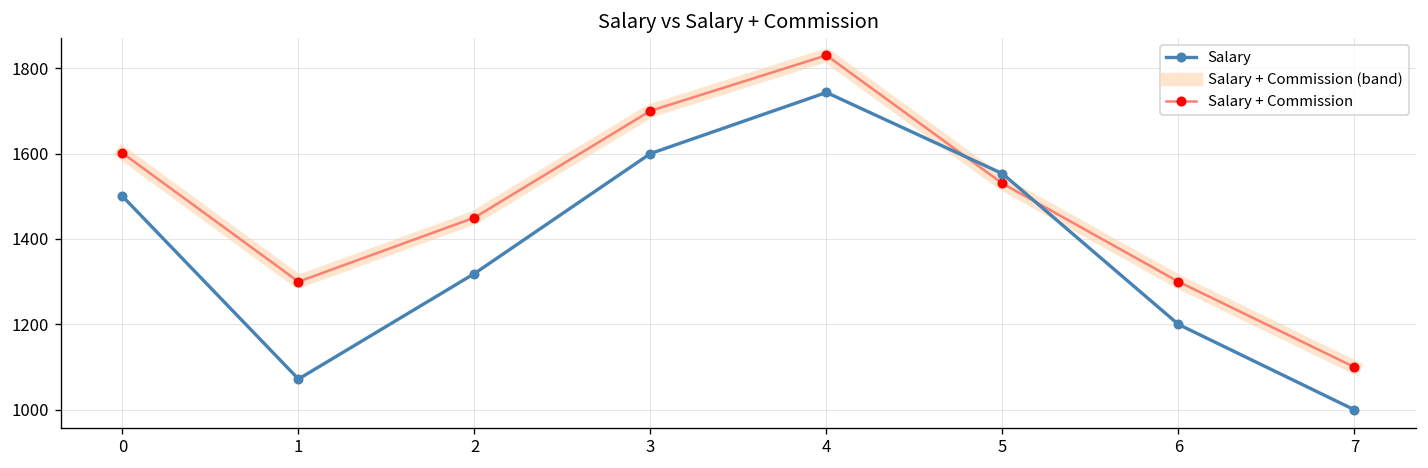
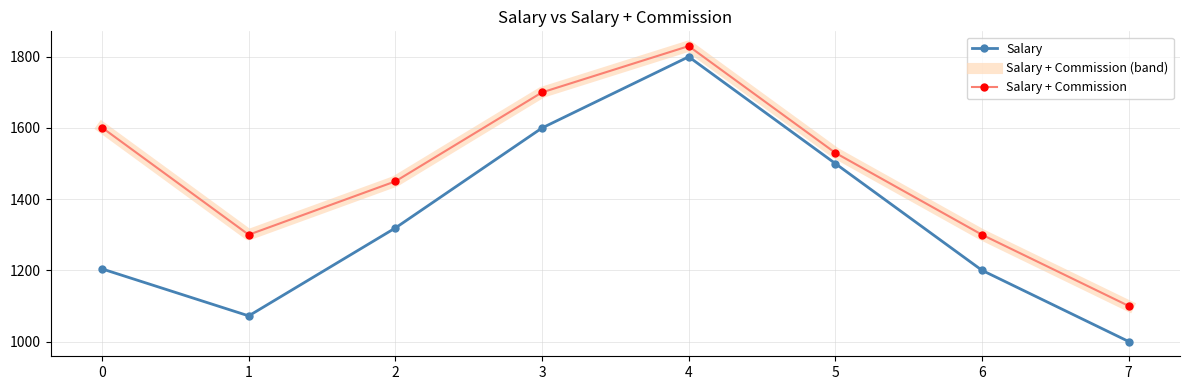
  {
    "Salary": {
-     "0": 1500,
+     "0": 1200,
      "1": 1070,
      "2": 1320,
      "3": 1600,
-     "4": 1740,
-     "5": 1550,
+     "4": 1800,
+     "5": 1500,
      "6": 1200,
      "7": 1000
    },
    "Salary + Commission": {
      "0": 1600,
      "1": 1300,
      "2": 1450,
      "3": 1700,
      "4": 1830,
      "5": 1530,
      "6": 1300,
      "7": 1100
    }
  }
